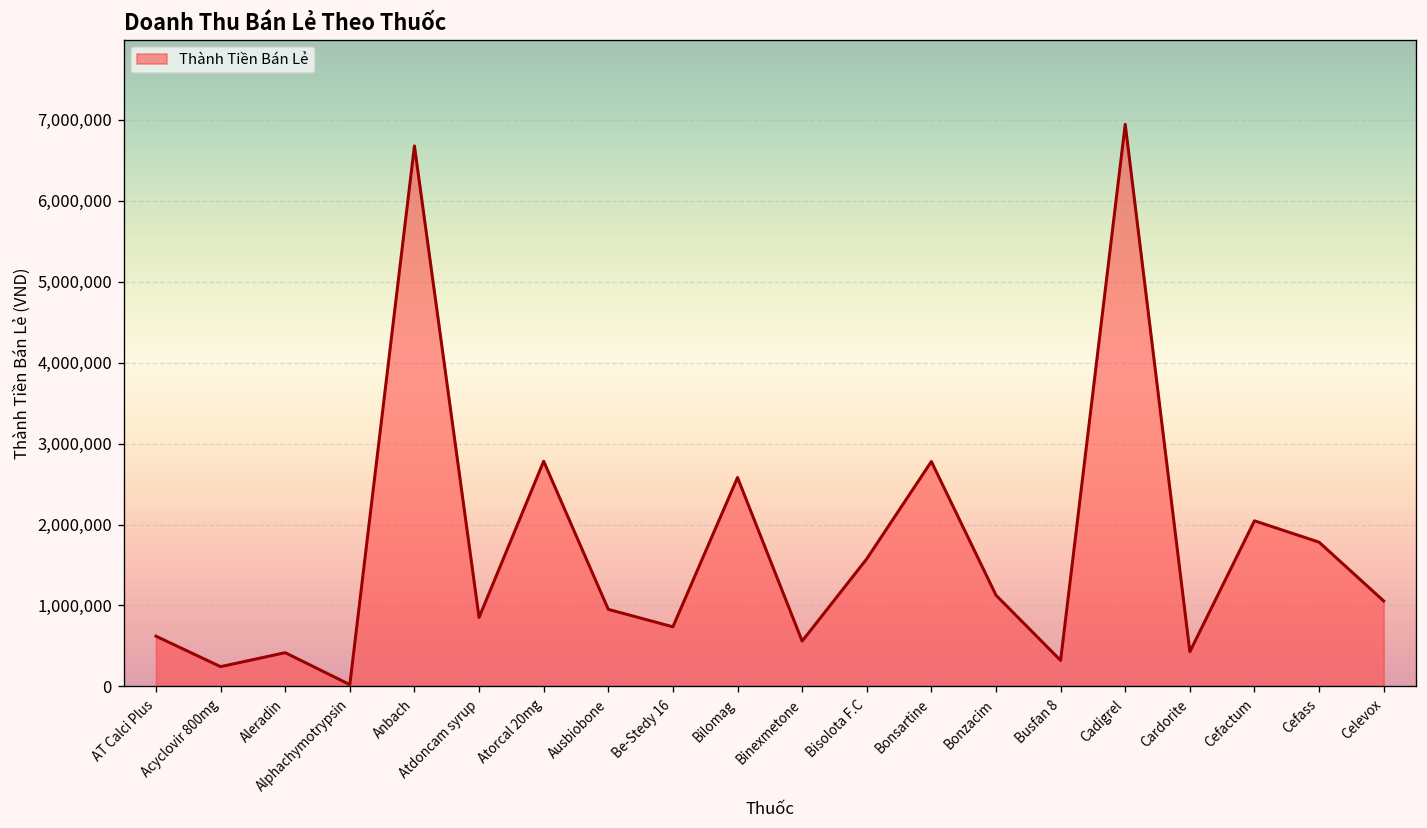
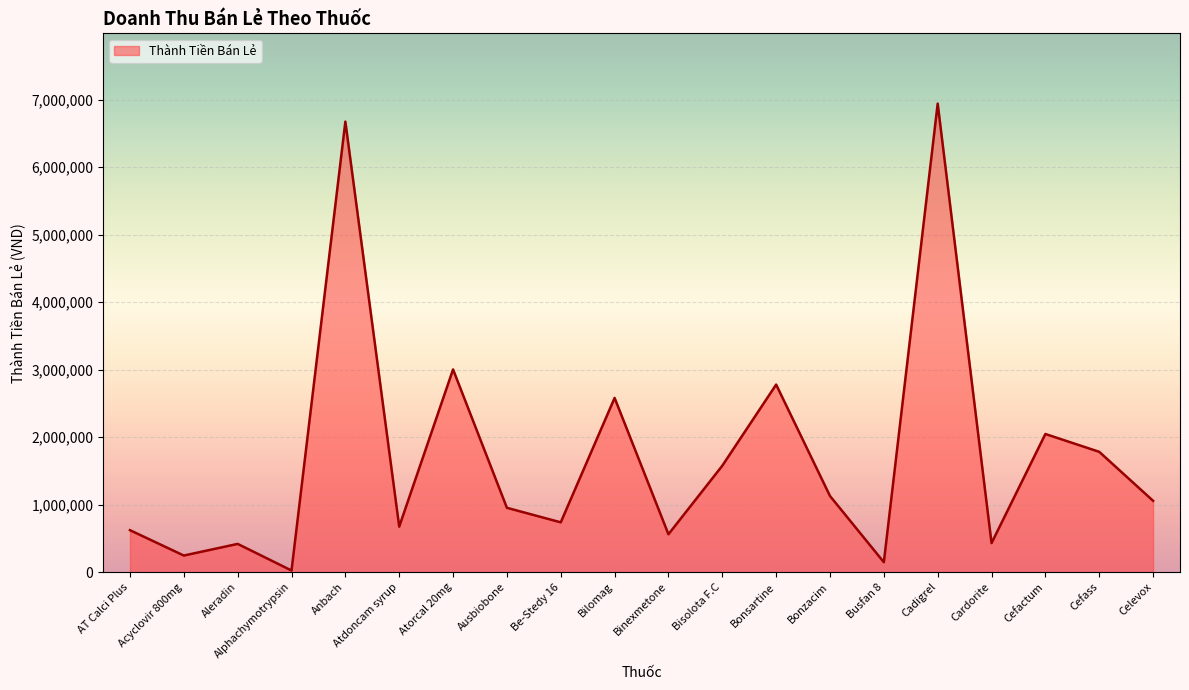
  {
    "AT Calci Plus": "600,000",
    "Acyclovir 800mg": "200,000",
    "Aleradin": "400,000",
    "Alphachymotrypsin": "0",
    "Anbach": "6,700,000",
-   "Atdoncam syrup": "900,000",
-   "Atorcal 20mg": "2,800,000",
+   "Atdoncam syrup": "700,000",
+   "Atorcal 20mg": "3,000,000",
    "Ausbiobone": "1,000,000",
    "Be-Stedy 16": "700,000",
    "Bilomag": "2,600,000",
    "Binexmetone": "600,000",
    "Bisolota F.C": "1,600,000",
    "Bonsartine": "2,800,000",
    "Bonzacim": "1,100,000",
-   "Busfan 8": "300,000",
+   "Busfan 8": "100,000",
    "Cadigrel": "6,900,000",
    "Cardorite": "400,000",
    "Cefactum": "2,000,000",
    "Cefass": "1,800,000",
    "Celevox": "1,100,000"
  }
